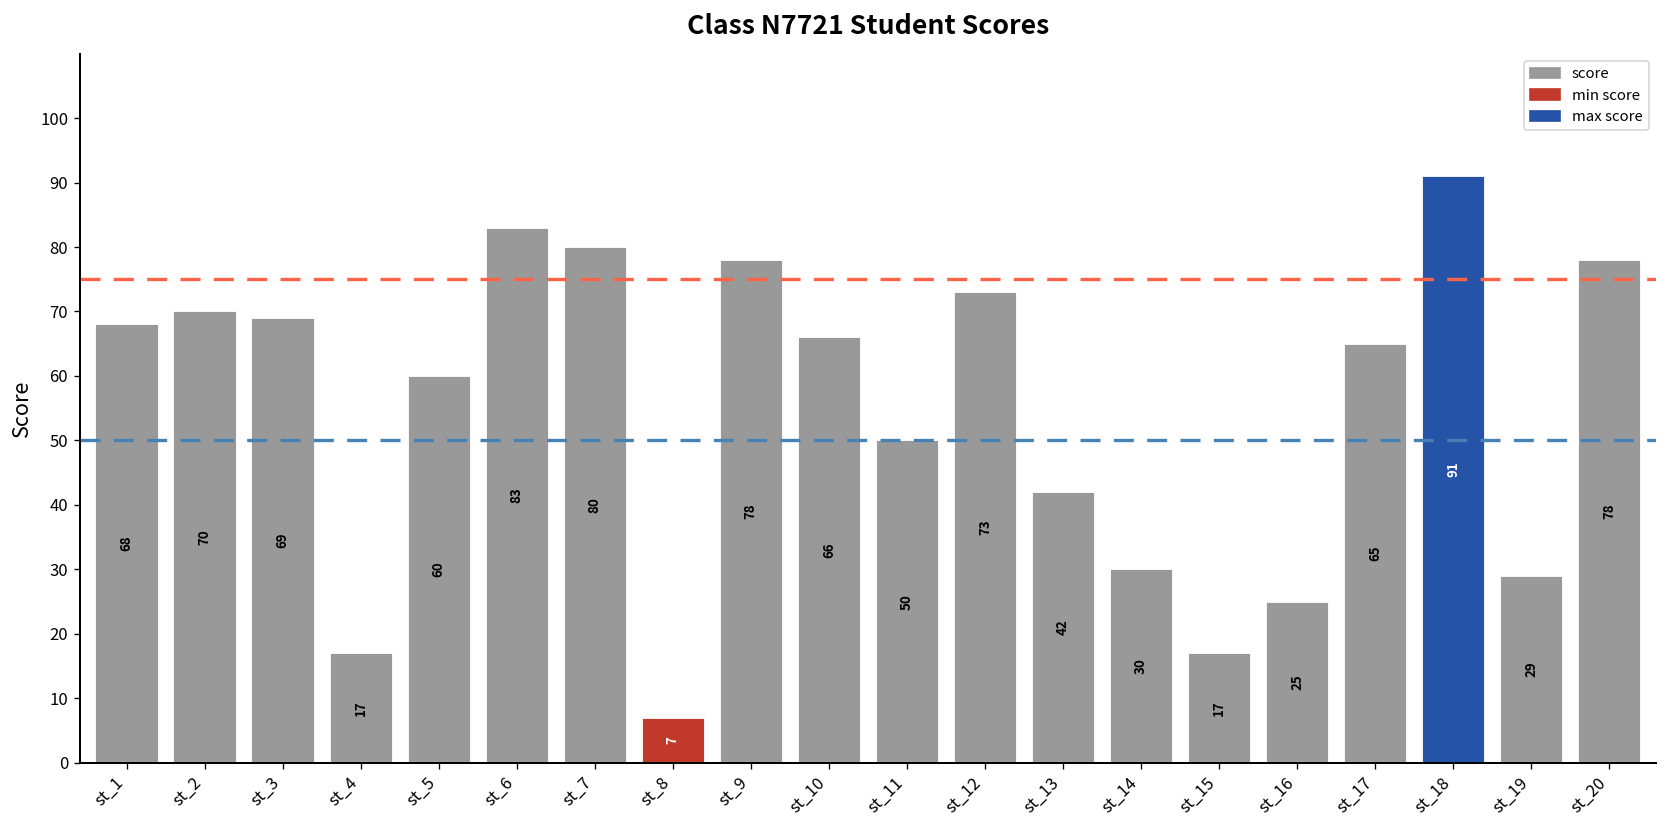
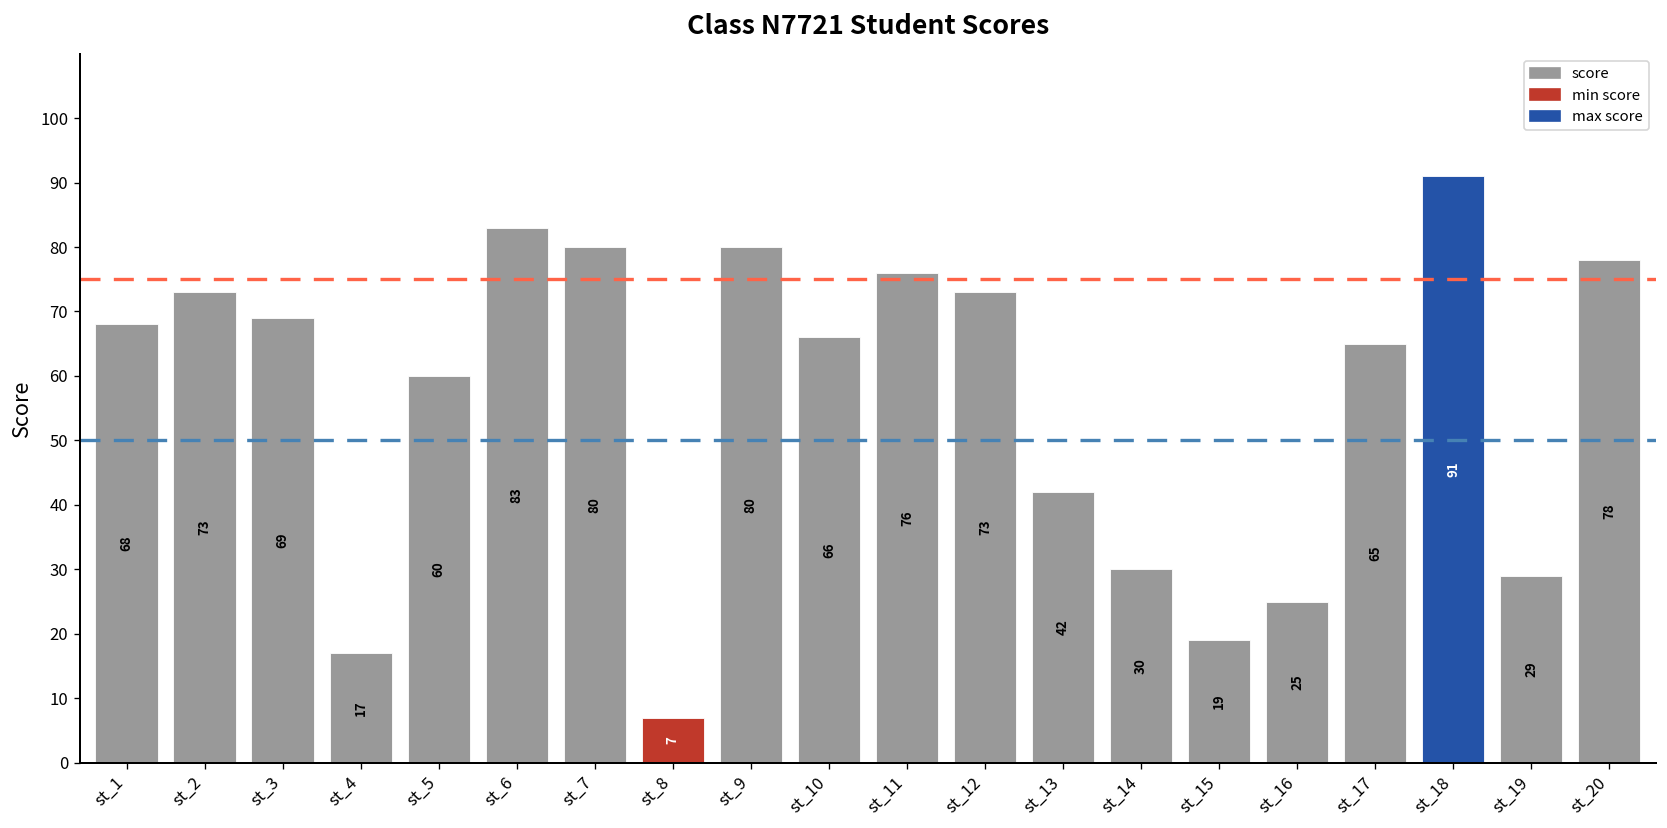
  {
    "st_1": 68,
-   "st_2": 70,
+   "st_2": 73,
    "st_3": 69,
    "st_4": 17,
    "st_5": 60,
    "st_6": 83,
    "st_7": 80,
    "st_8": 7,
-   "st_9": 78,
+   "st_9": 80,
    "st_10": 66,
-   "st_11": 50,
+   "st_11": 76,
    "st_12": 73,
    "st_13": 42,
    "st_14": 30,
-   "st_15": 17,
+   "st_15": 19,
    "st_16": 25,
    "st_17": 65,
    "st_18": 91,
    "st_19": 29,
    "st_20": 78
  }
